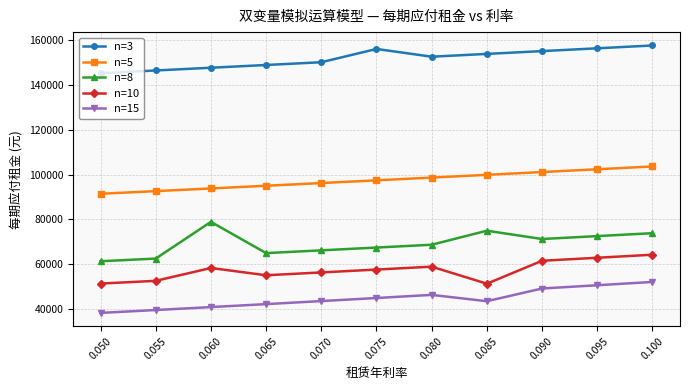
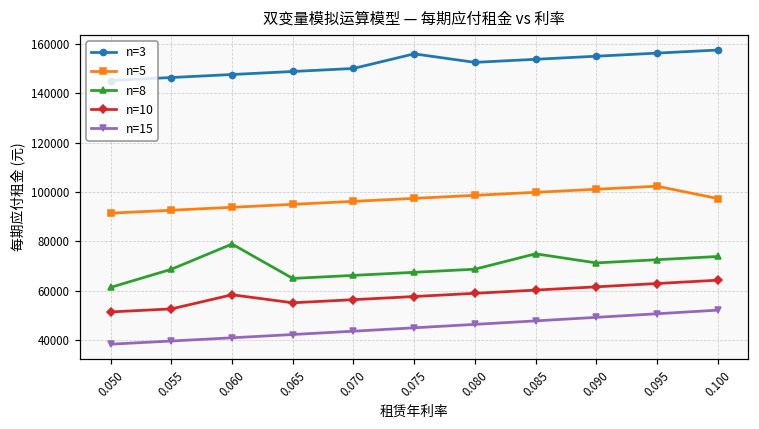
  {
    "n=3": {
      "0.055": 146000,
      "0.060": 148000,
      "0.065": 149000,
      "0.070": 150000,
      "0.075": 156000,
      "0.080": 153000,
      "0.085": 154000,
      "0.090": 155000,
      "0.095": 156000,
      "0.100": 158000
    },
    "n=5": {
      "0.050": 91000,
      "0.055": 93000,
      "0.060": 94000,
      "0.065": 95000,
      "0.070": 96000,
      "0.075": 97000,
      "0.080": 99000,
      "0.085": 100000,
      "0.090": 101000,
      "0.095": 102000,
-     "0.100": 104000
+     "0.100": 97000
    },
    "n=8": {
      "0.050": 61000,
-     "0.055": 62000,
+     "0.055": 69000,
      "0.060": 79000,
      "0.065": 65000,
      "0.070": 66000,
      "0.075": 67000,
      "0.080": 69000,
      "0.085": 75000,
      "0.090": 71000,
      "0.095": 73000,
      "0.100": 74000
    },
    "n=10": {
      "0.050": 51000,
      "0.055": 53000,
      "0.060": 58000,
      "0.065": 55000,
      "0.070": 56000,
      "0.075": 58000,
      "0.080": 59000,
-     "0.085": 51000,
+     "0.085": 60000,
      "0.090": 62000,
      "0.095": 63000,
      "0.100": 64000
    },
    "n=15": {
      "0.050": 38000,
      "0.055": 40000,
      "0.060": 41000,
      "0.065": 42000,
      "0.070": 43000,
      "0.075": 45000,
      "0.080": 46000,
-     "0.085": 43000,
+     "0.085": 48000,
      "0.090": 49000,
      "0.095": 51000,
      "0.100": 52000
    }
  }
